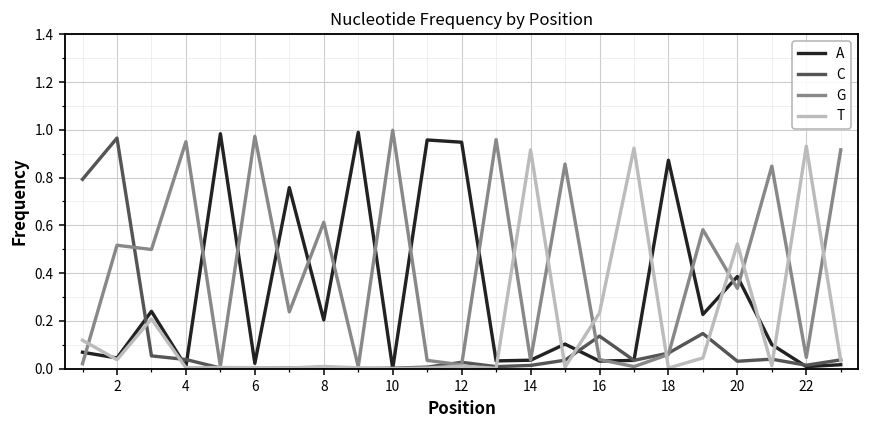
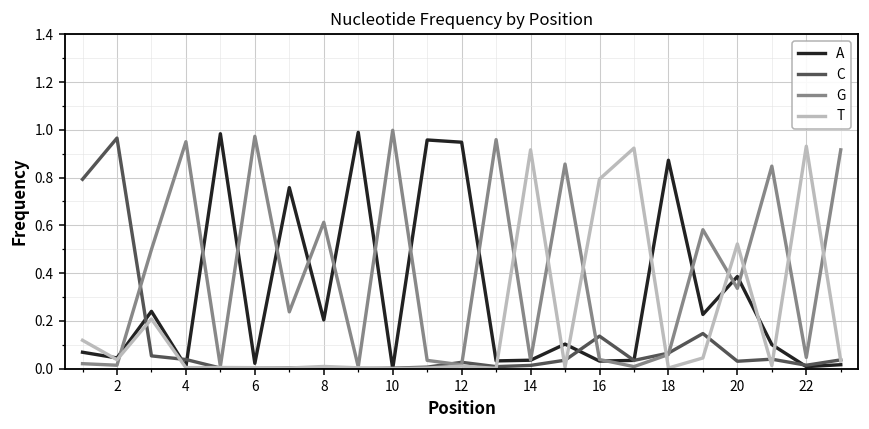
  {
    "A": {
      "6": 0.02,
      "8": 0.20,
      "12": 0.95,
      "18": 0.87,
      "20": 0.39
    },
    "C": {
      "2": 0.97,
      "4": 0.04,
      "14": 0.01,
      "16": 0.14,
      "20": 0.03
    },
    "G": {
-     "2": 0.52,
+     "2": 0.01,
      "4": 0.95,
      "6": 0.97,
      "8": 0.61,
      "10": 1.00,
      "20": 0.34,
      "22": 0.05
    },
    "T": {
      "14": 0.92,
-     "16": 0.23,
+     "16": 0.79,
      "18": 0.00,
      "20": 0.52,
      "22": 0.93
    }
  }
